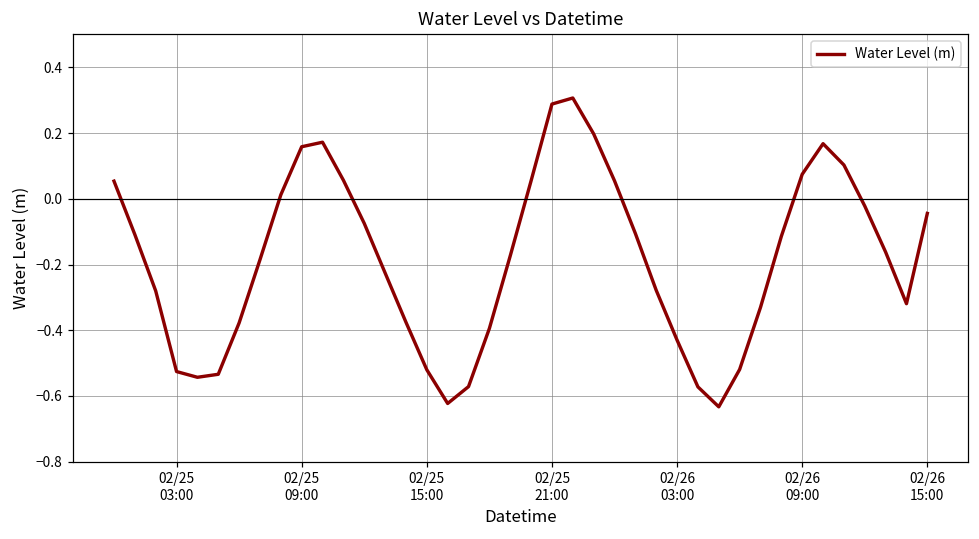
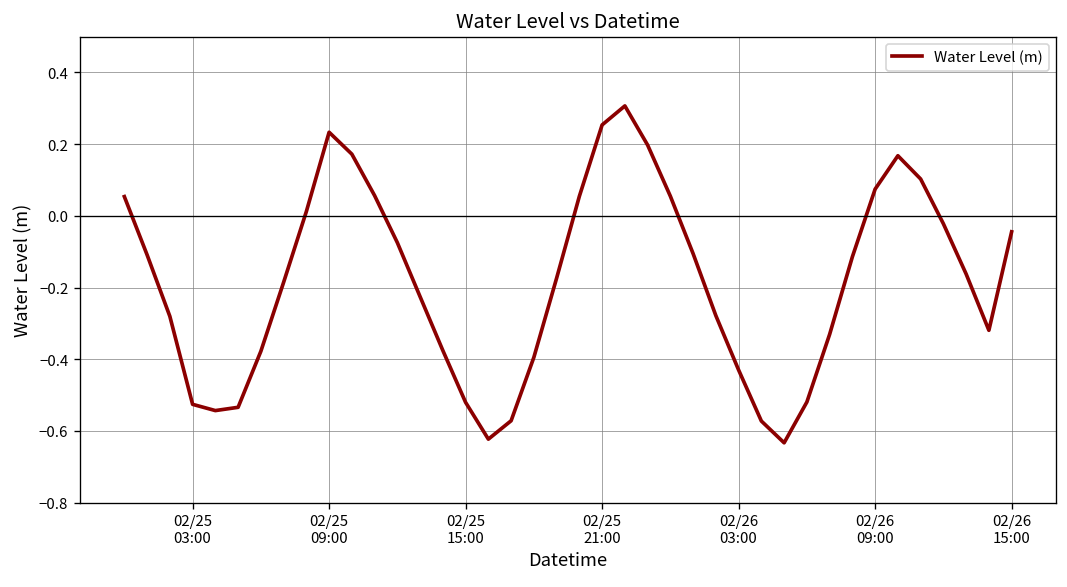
  {
    "02/25 03:00": -0.53,
-   "02/25 09:00": 0.16,
+   "02/25 09:00": 0.23,
    "02/25 15:00": -0.52,
-   "02/25 21:00": 0.29,
+   "02/25 21:00": 0.25,
    "02/26 03:00": -0.43,
    "02/26 09:00": 0.07,
    "02/26 15:00": -0.04
  }
